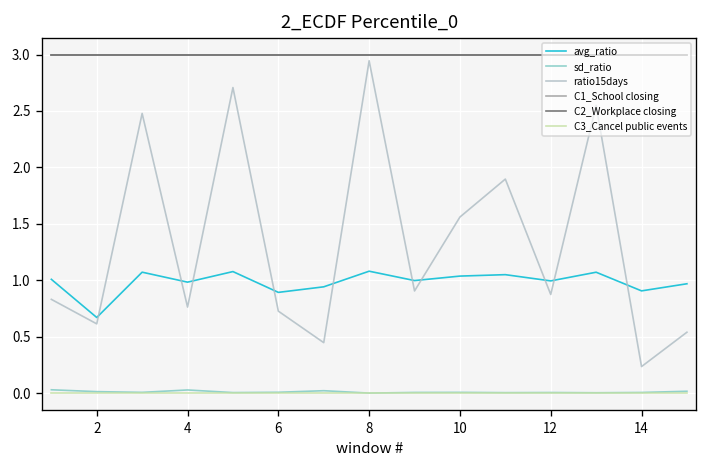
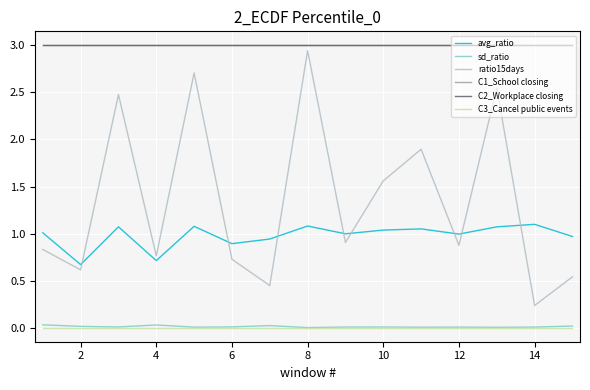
  {
    "avg_ratio": {
      "2": 0.7,
-     "4": 1.0,
+     "4": 0.7,
      "6": 0.9,
      "8": 1.1,
      "10": 1.0,
      "12": 1.0,
-     "14": 0.9
+     "14": 1.1
    },
    "C2_Workplace closing": {
      "2": 3.0,
      "4": 3.0,
      "6": 3.0,
      "8": 3.0,
      "10": 3.0
    }
  }
